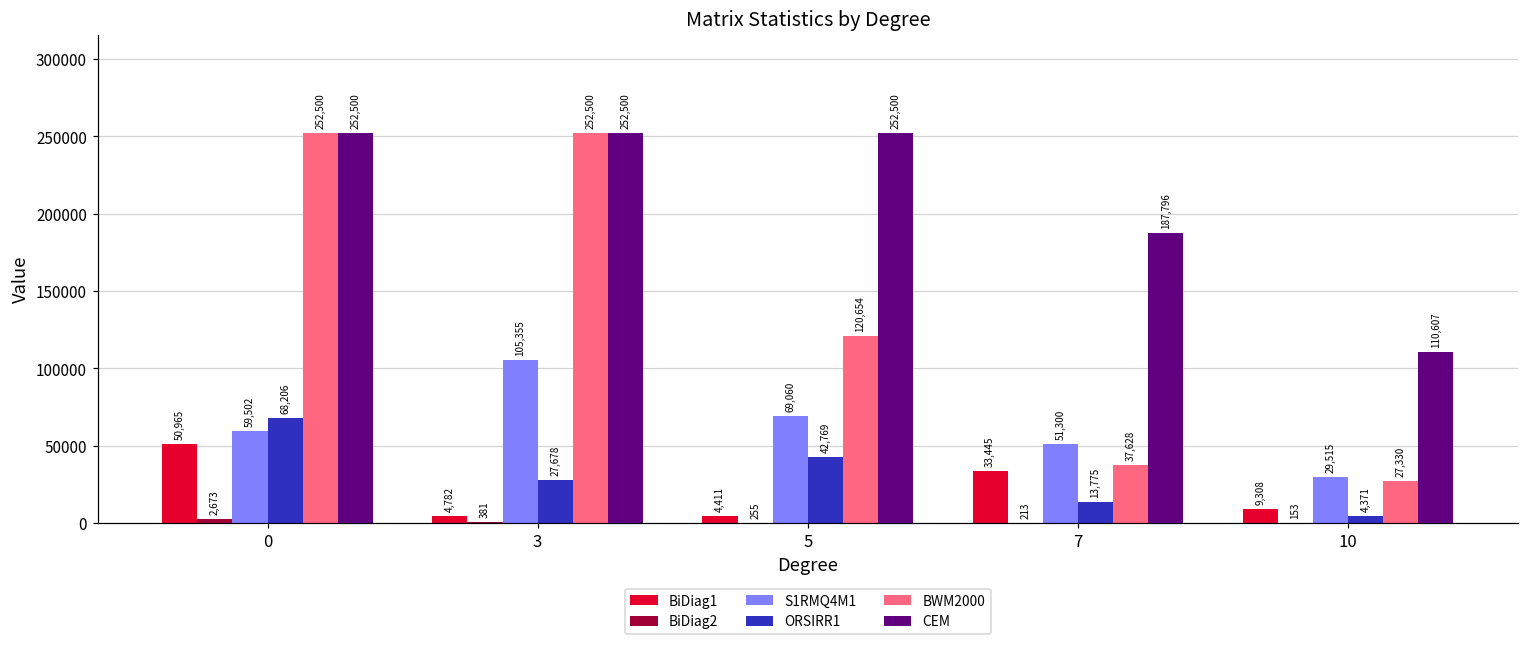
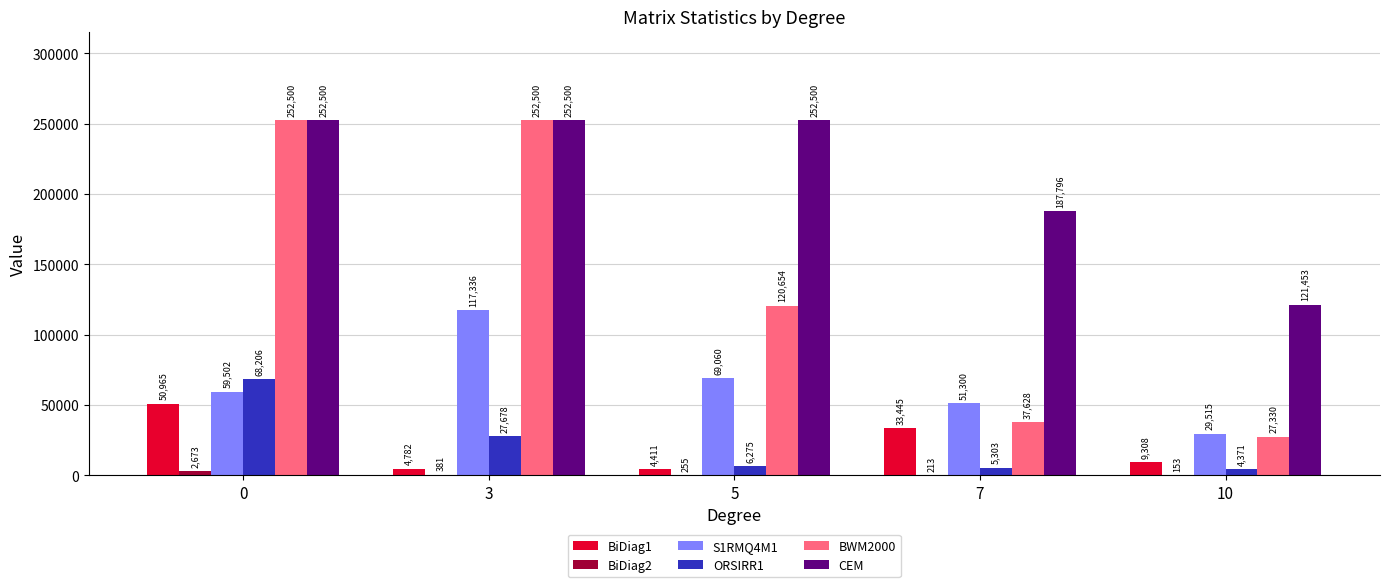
  {
    "BiDiag1": {
      "0": "50,965",
      "3": "4,782",
      "5": "4,411",
      "7": "33,445",
      "10": "9,308"
    },
    "BiDiag2": {
      "0": "2,673",
      "3": "381",
      "5": "255",
      "7": "213",
      "10": "153"
    },
    "S1RMQ4M1": {
      "0": "59,502",
-     "3": "105,355",
+     "3": "117,336",
      "5": "69,060",
      "7": "51,300",
      "10": "29,515"
    },
    "ORSIRR1": {
      "0": "68,206",
      "3": "27,678",
-     "5": "42,769",
-     "7": "13,775",
+     "5": "6,275",
+     "7": "5,303",
      "10": "4,371"
    },
    "BWM2000": {
      "0": "252,500",
      "3": "252,500",
      "5": "120,654",
      "7": "37,628",
      "10": "27,330"
    },
    "CEM": {
      "0": "252,500",
      "3": "252,500",
      "5": "252,500",
      "7": "187,796",
-     "10": "110,607"
+     "10": "121,453"
    }
  }
